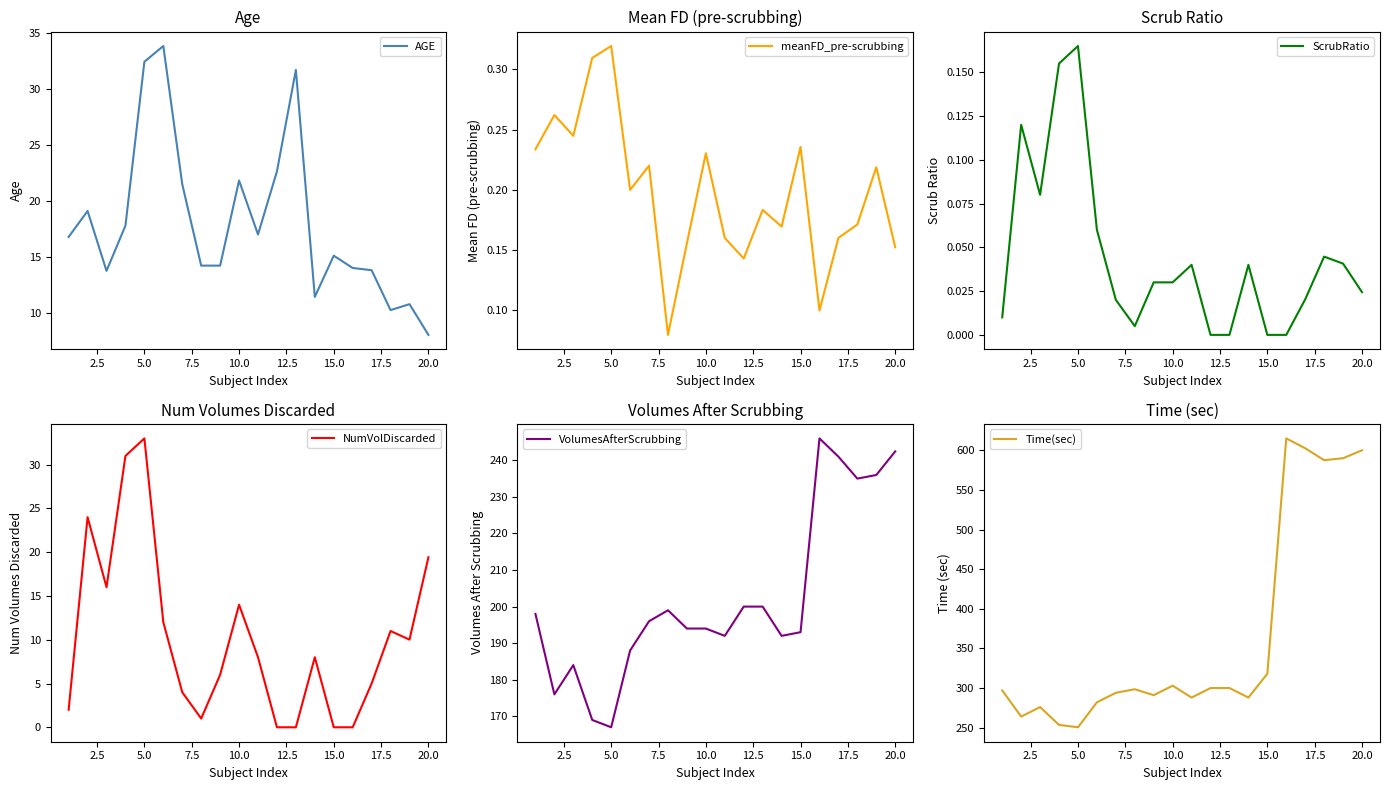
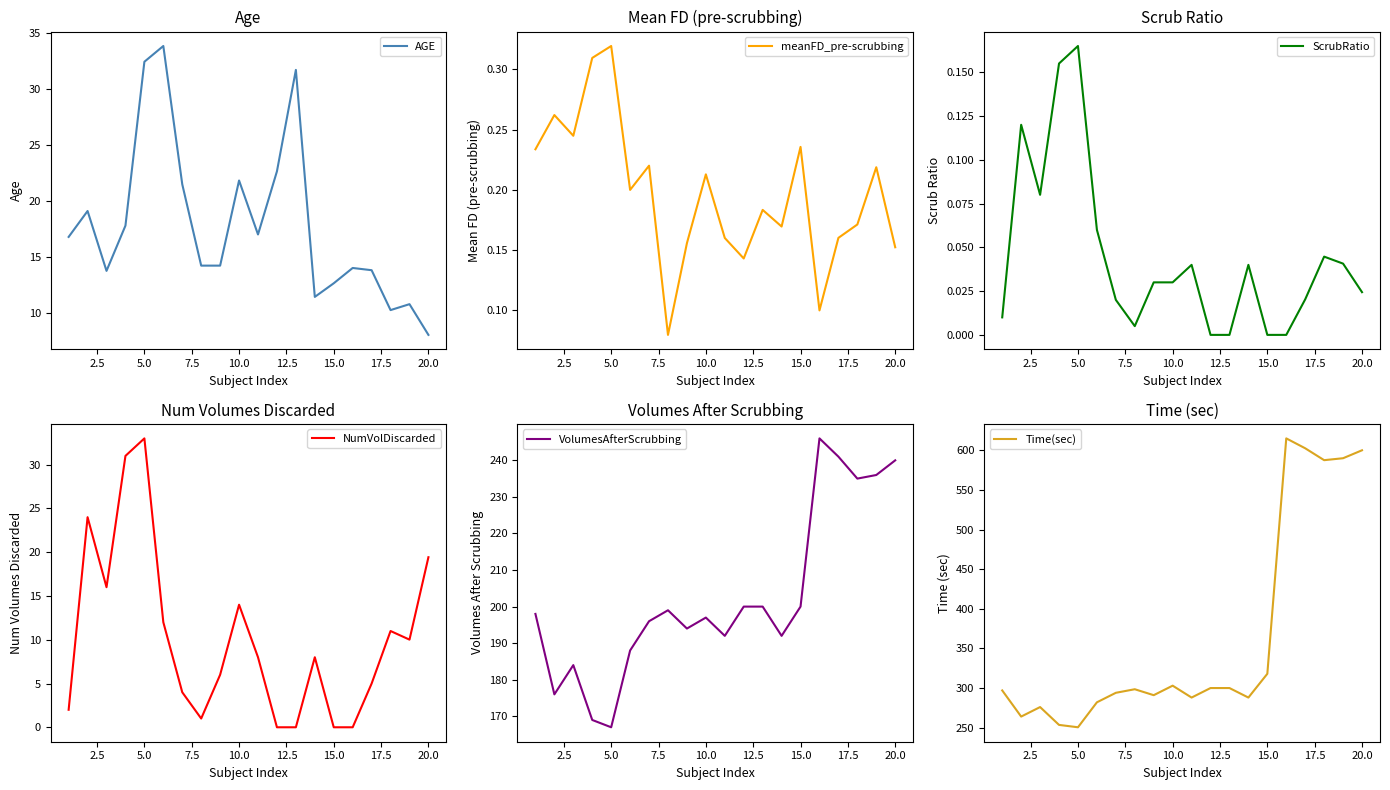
  {
    "Age": {
      "5.0": 32.5,
      "10.0": 21.8,
-     "15.0": 15.1,
+     "15.0": 12.6,
      "20.0": 8.0
    },
    "Mean FD (pre-scrubbing)": {
      "5.0": 0.319,
-     "10.0": 0.230,
+     "10.0": 0.213,
      "15.0": 0.236,
      "20.0": 0.152
    },
    "Scrub Ratio": {
      "5.0": 0.165,
      "10.0": 0.030,
      "15.0": 0.000,
      "20.0": 0.024
    },
    "Num Volumes Discarded": {
      "5.0": 33,
      "10.0": 14,
      "15.0": 0,
      "20.0": 19
    },
    "Volumes After Scrubbing": {
      "5.0": 167,
-     "10.0": 194,
-     "15.0": 193,
-     "20.0": 242
+     "10.0": 197,
+     "15.0": 200,
+     "20.0": 240
    },
    "Time (sec)": {
      "5.0": 250,
      "10.0": 300,
      "15.0": 320,
      "20.0": 600
    }
  }
